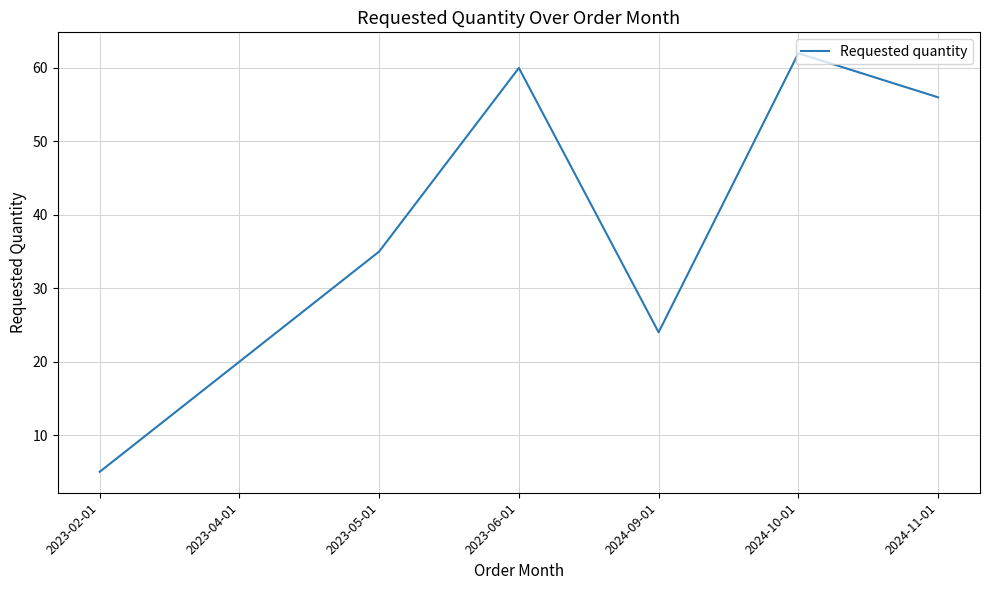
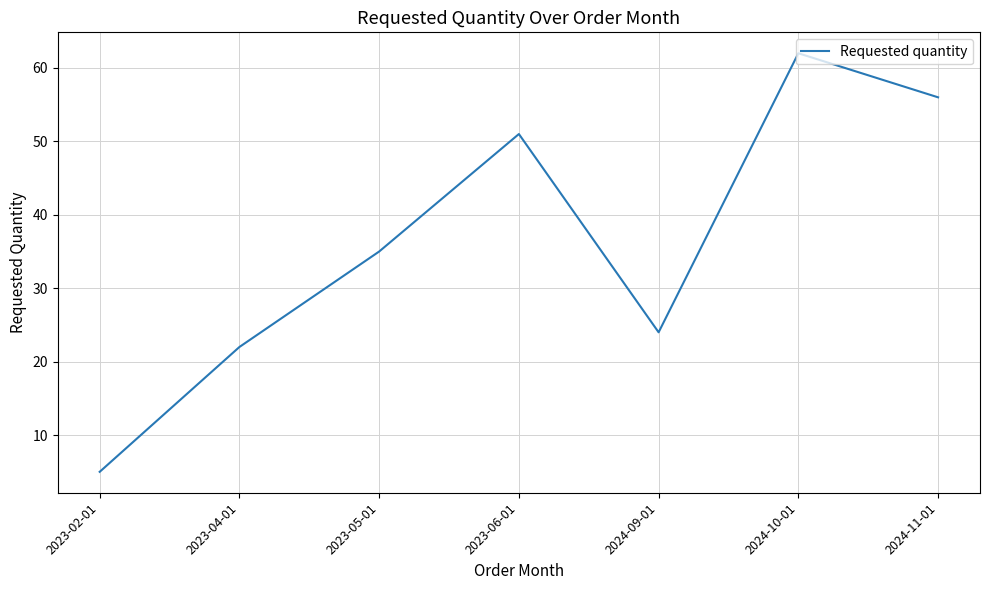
  {
    "2023-02-01": 5,
-   "2023-04-01": 20,
+   "2023-04-01": 22,
    "2023-05-01": 35,
-   "2023-06-01": 60,
+   "2023-06-01": 51,
    "2024-09-01": 24,
    "2024-11-01": 56
  }
